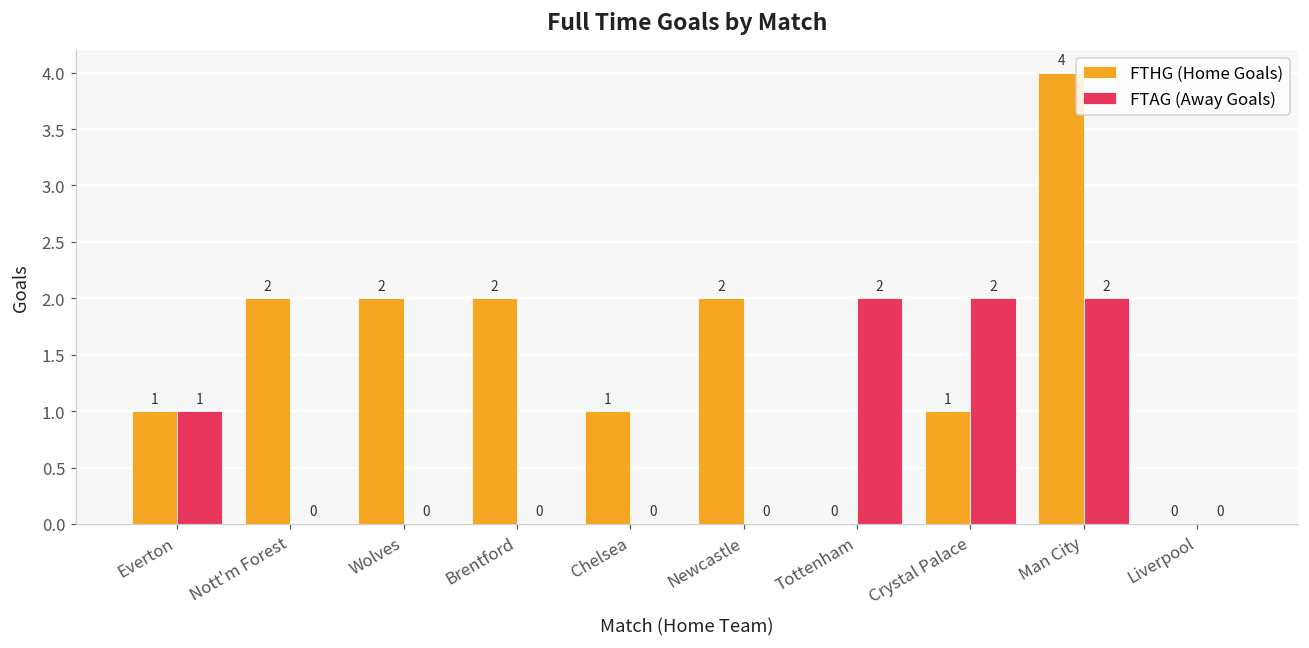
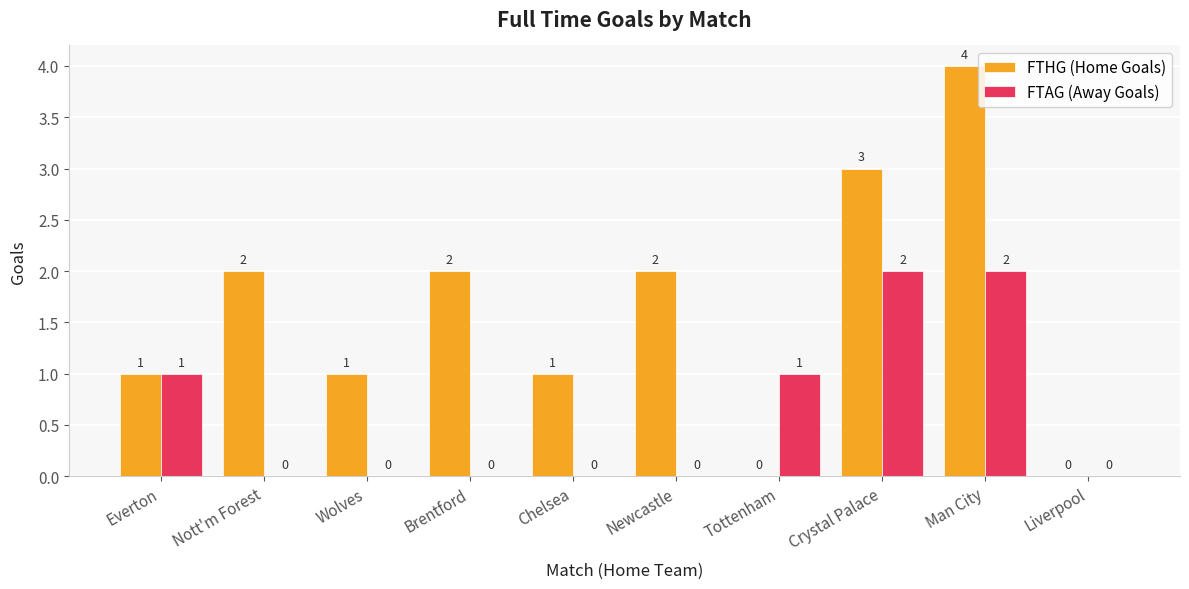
  {
    "FTHG (Home Goals)": {
      "Everton": 1,
      "Nott'm Forest": 2,
-     "Wolves": 2,
+     "Wolves": 1,
      "Brentford": 2,
      "Chelsea": 1,
      "Newcastle": 2,
      "Tottenham": 0,
-     "Crystal Palace": 1,
+     "Crystal Palace": 3,
      "Man City": 4,
      "Liverpool": 0
    },
    "FTAG (Away Goals)": {
      "Everton": 1,
      "Nott'm Forest": 0,
      "Wolves": 0,
      "Brentford": 0,
      "Chelsea": 0,
      "Newcastle": 0,
-     "Tottenham": 2,
+     "Tottenham": 1,
      "Crystal Palace": 2,
      "Man City": 2,
      "Liverpool": 0
    }
  }
